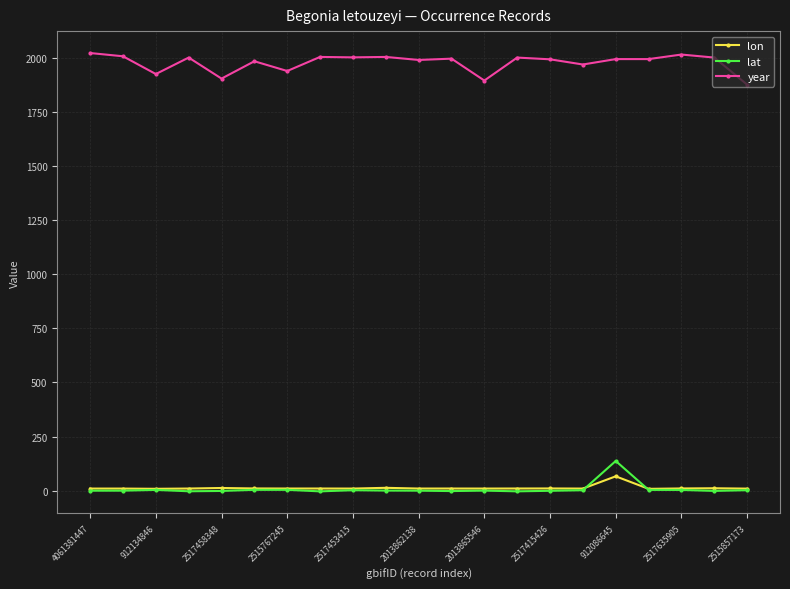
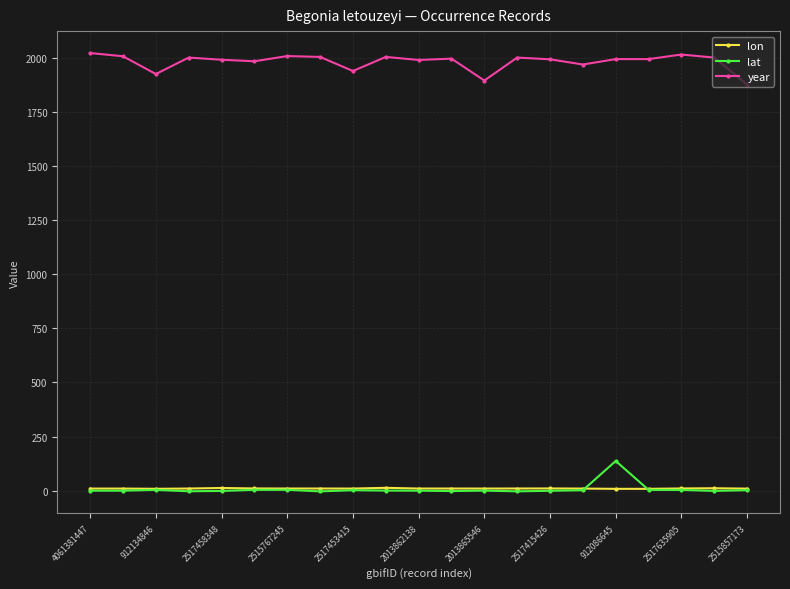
  {
    "lon": {
      "2517458348": 10,
-     "912086645": 70
+     "912086645": 10
    },
    "lat": {
      "2517458348": 0,
      "912086645": 140
    },
    "year": {
      "4061381447": 2020,
      "912134846": 1920,
-     "2517458348": 1900,
-     "2515767245": 1940,
-     "2517453415": 2000,
+     "2517458348": 1990,
+     "2515767245": 2010,
+     "2517453415": 1940,
      "2013862138": 1990,
      "2013865546": 1890,
      "2517415426": 1990,
      "912086645": 1990,
      "2517635905": 2010
    }
  }
